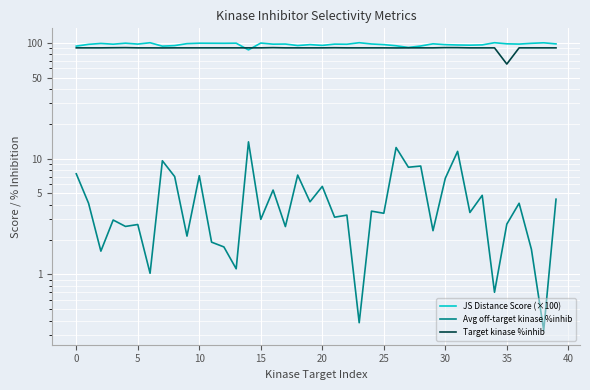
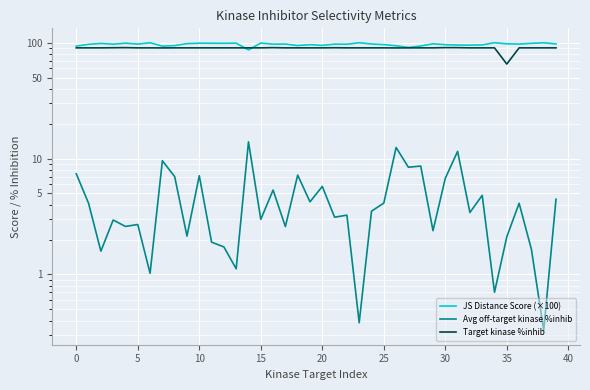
  {
    "JS Distance Score (×100)": {
      "5": 100,
      "10": 100,
      "15": 100,
      "25": 100,
      "30": 100,
      "35": 100
    },
    "Avg off-target kinase %inhib": {
      "0": 7,
      "5": 2.7,
      "10": 7,
      "15": 3.0,
      "20": 6,
-     "25": 3.4,
+     "25": 4.1,
      "30": 7,
-     "35": 2.7
+     "35": 2.1
    },
    "Target kinase %inhib": {
      "5": 90,
      "10": 90,
      "15": 90,
      "25": 90,
      "30": 90,
      "35": 70
    }
  }
